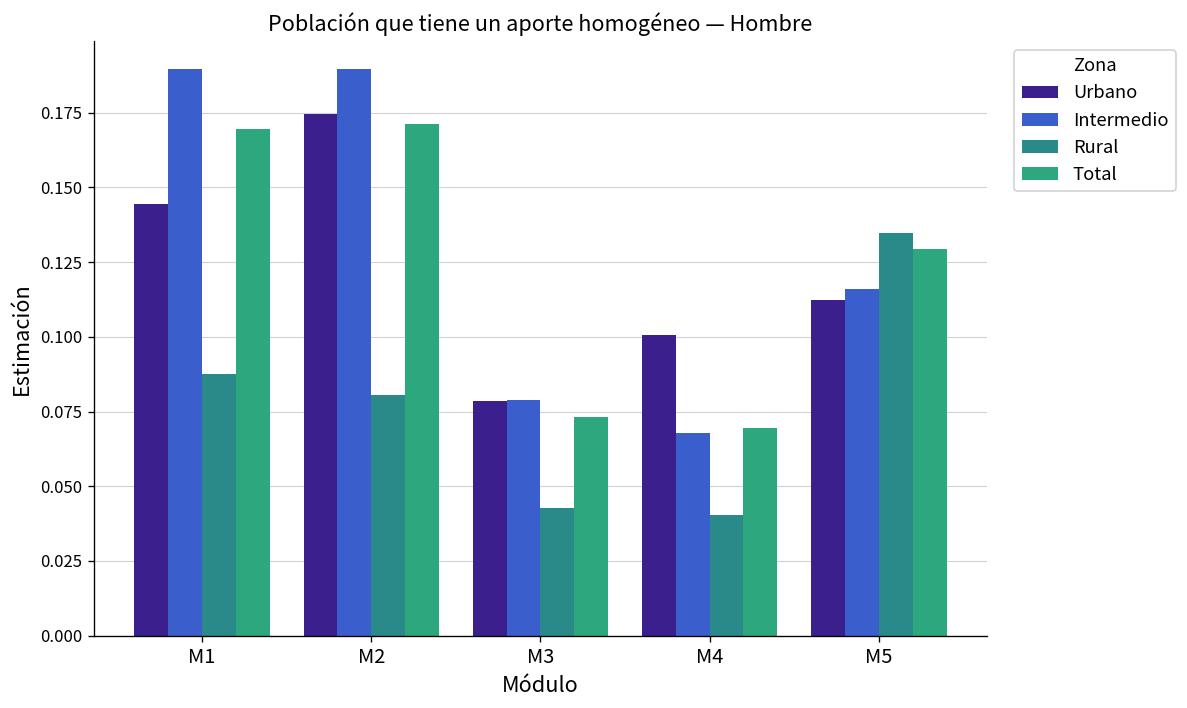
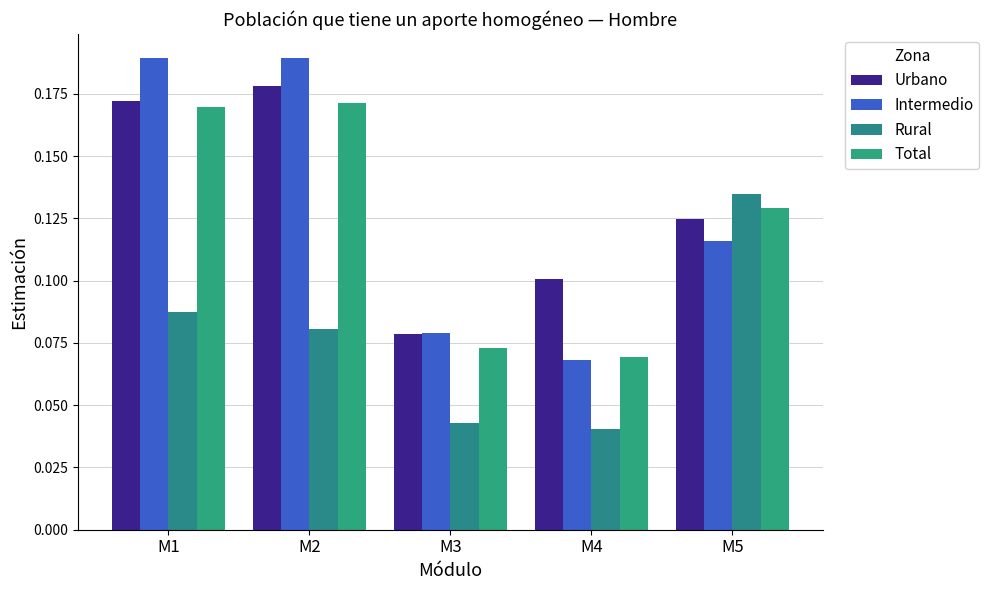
  {
    "Urbano": {
-     "M1": 0.144,
-     "M2": 0.175,
+     "M1": 0.172,
+     "M2": 0.178,
      "M3": 0.079,
      "M4": 0.101,
-     "M5": 0.112
+     "M5": 0.125
    },
    "Intermedio": {
      "M1": 0.190,
      "M2": 0.190,
      "M3": 0.079,
      "M4": 0.068,
      "M5": 0.116
    }
  }
